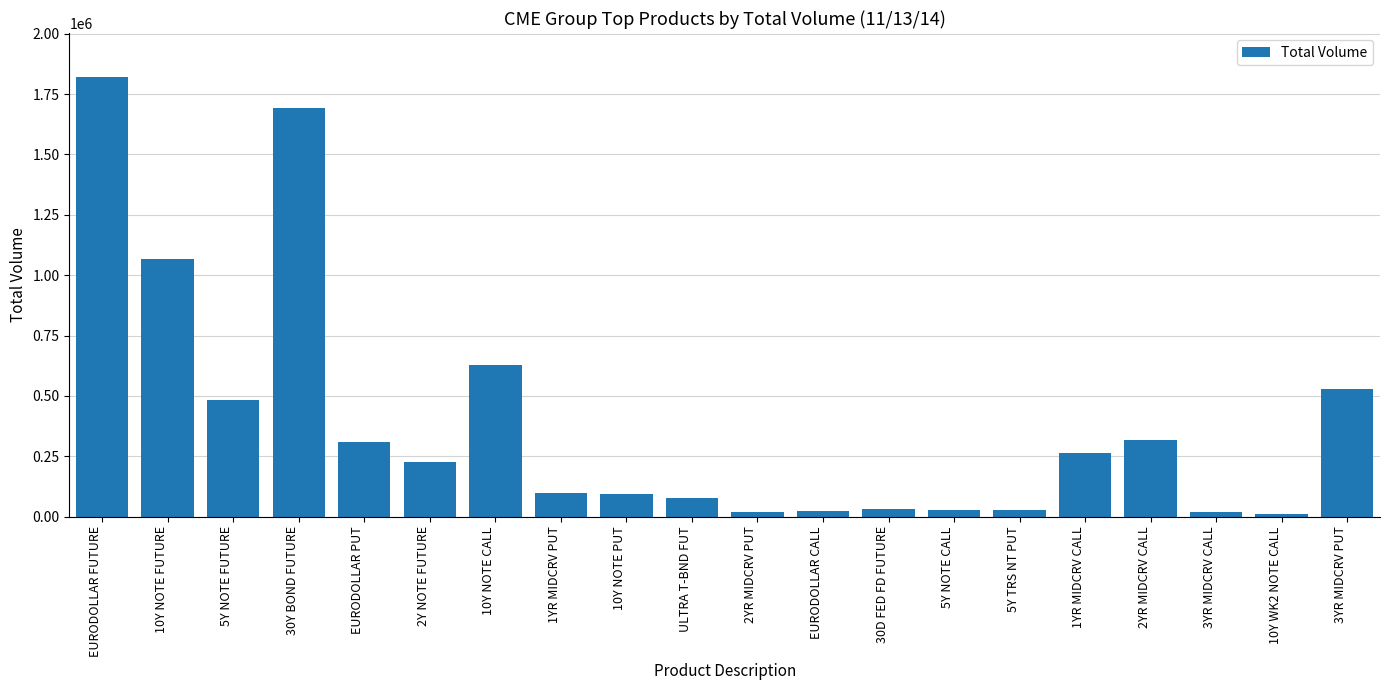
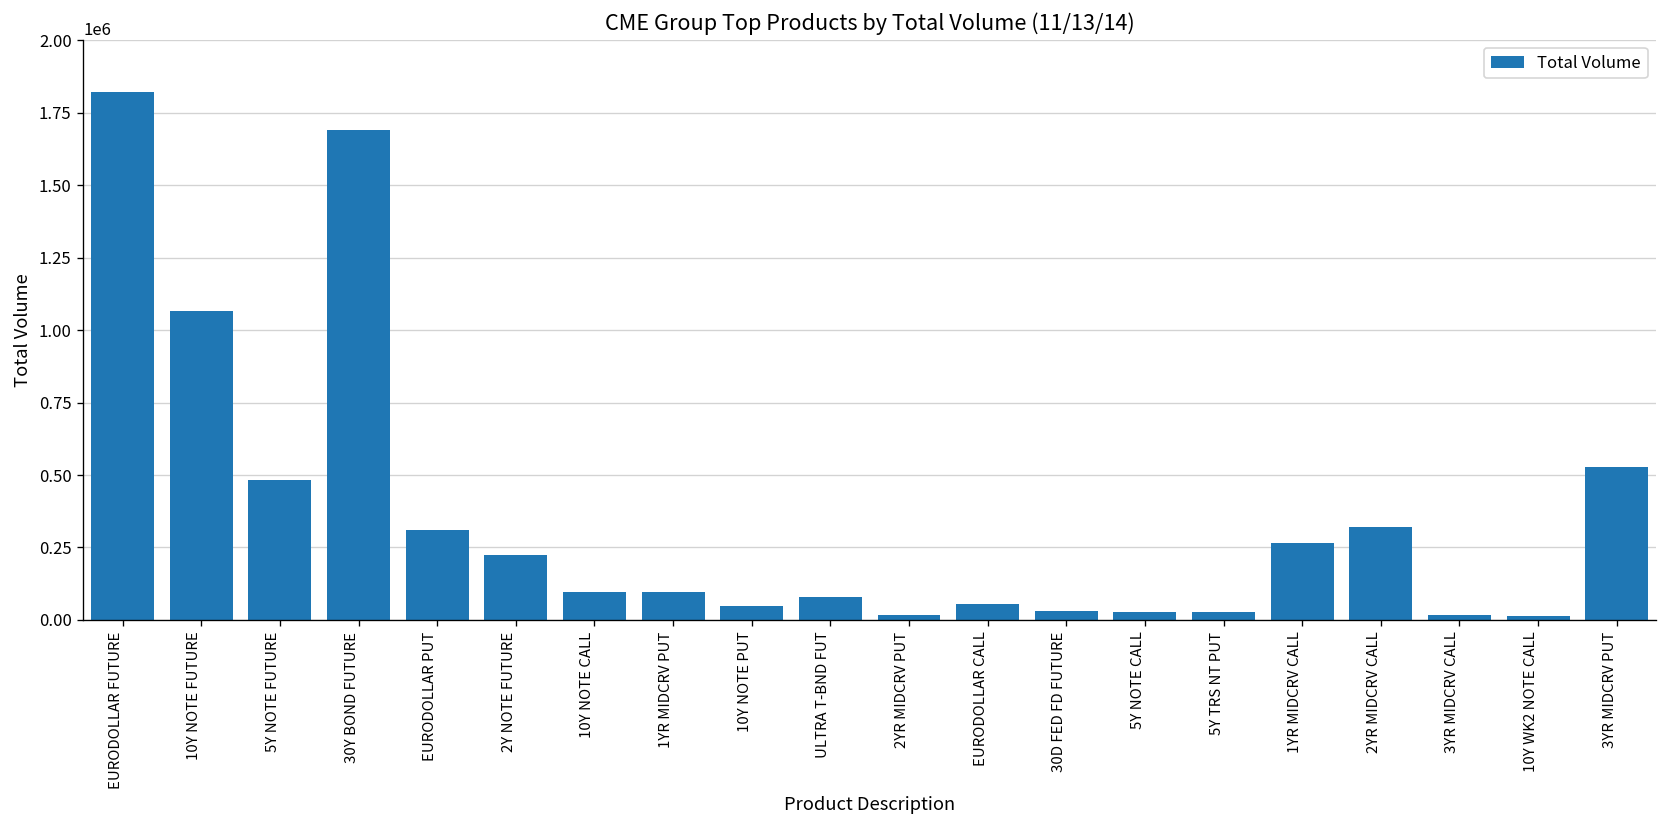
  {
    "EURODOLLAR FUTURE": 1820000,
    "10Y NOTE FUTURE": 1070000,
    "5Y NOTE FUTURE": 480000,
    "30Y BOND FUTURE": 1690000,
    "EURODOLLAR PUT": 310000,
    "2Y NOTE FUTURE": 230000,
-   "10Y NOTE CALL": 630000,
+   "10Y NOTE CALL": 100000,
    "1YR MIDCRV PUT": 100000,
-   "10Y NOTE PUT": 90000,
+   "10Y NOTE PUT": 50000,
    "ULTRA T-BND FUT": 80000,
    "2YR MIDCRV PUT": 20000,
-   "EURODOLLAR CALL": 20000,
+   "EURODOLLAR CALL": 60000,
    "30D FED FD FUTURE": 30000,
    "5Y NOTE CALL": 30000,
    "5Y TRS NT PUT": 30000,
    "1YR MIDCRV CALL": 260000,
    "2YR MIDCRV CALL": 320000,
    "3YR MIDCRV CALL": 20000,
    "10Y WK2 NOTE CALL": 10000,
    "3YR MIDCRV PUT": 530000
  }
